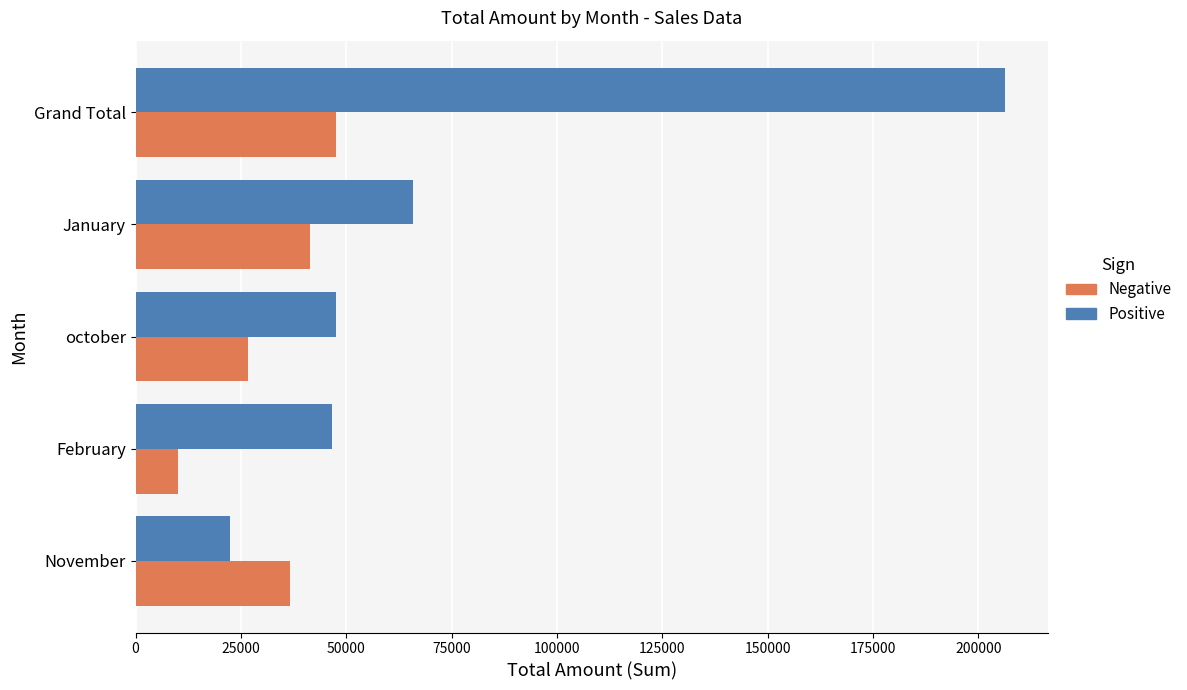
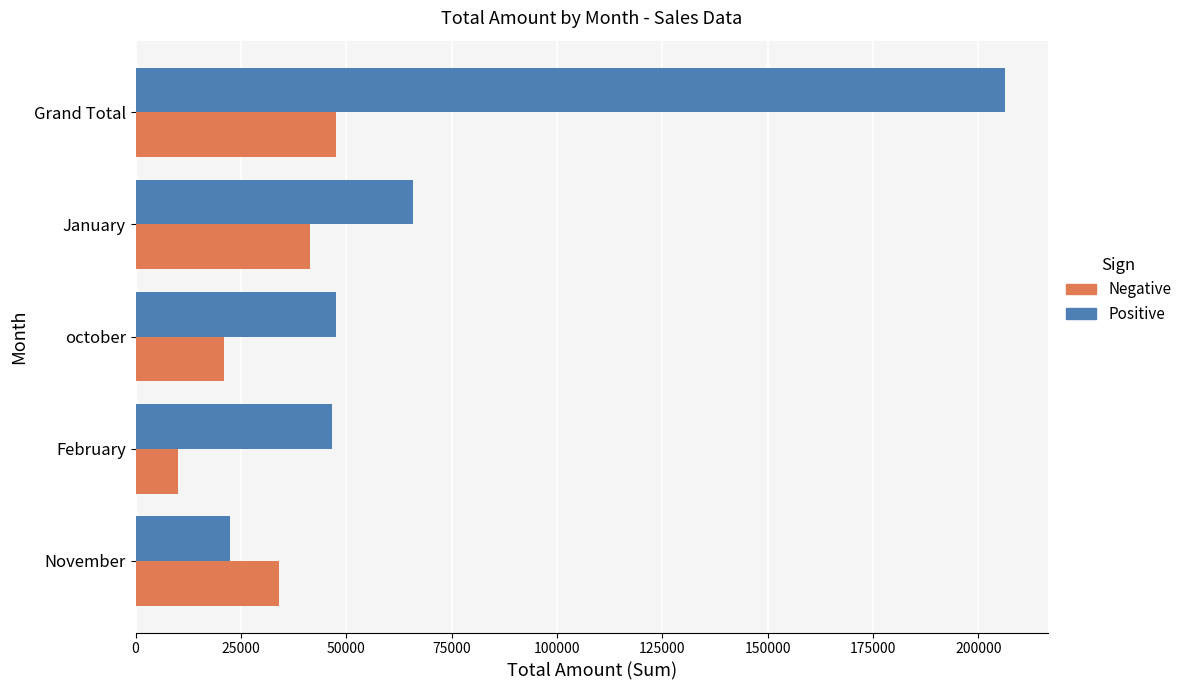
  {
    "Positive": {
      "Grand Total": 206000,
      "January": 66000,
      "october": 48000,
      "February": 47000,
      "November": 22000
    },
    "Negative": {
      "Grand Total": 48000,
      "January": 41000,
-     "october": 27000,
+     "october": 21000,
      "February": 10000,
-     "November": 37000
+     "November": 34000
    }
  }
